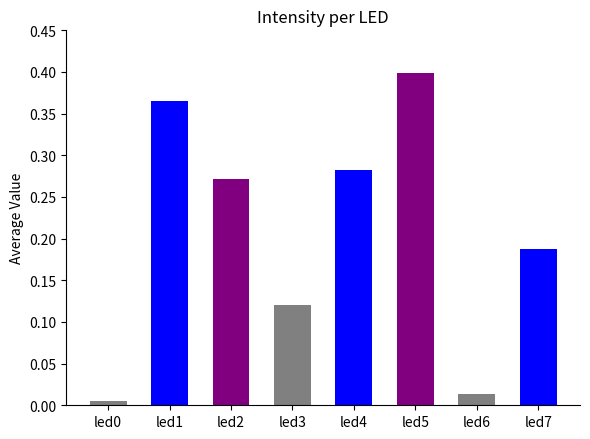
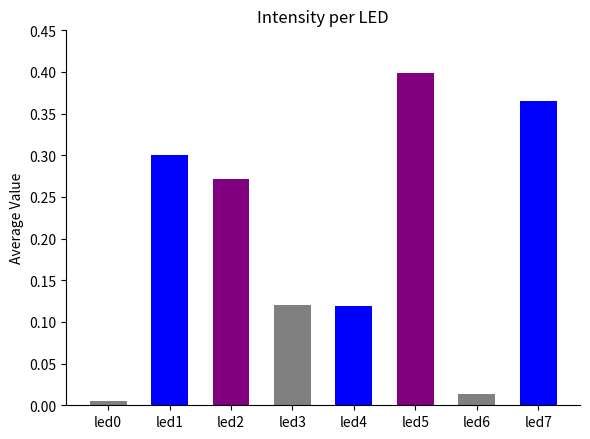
  {
    "led0": 0.01,
-   "led1": 0.37,
+   "led1": 0.30,
    "led2": 0.27,
    "led3": 0.12,
-   "led4": 0.28,
+   "led4": 0.12,
    "led5": 0.40,
    "led6": 0.01,
-   "led7": 0.19
+   "led7": 0.37
  }
